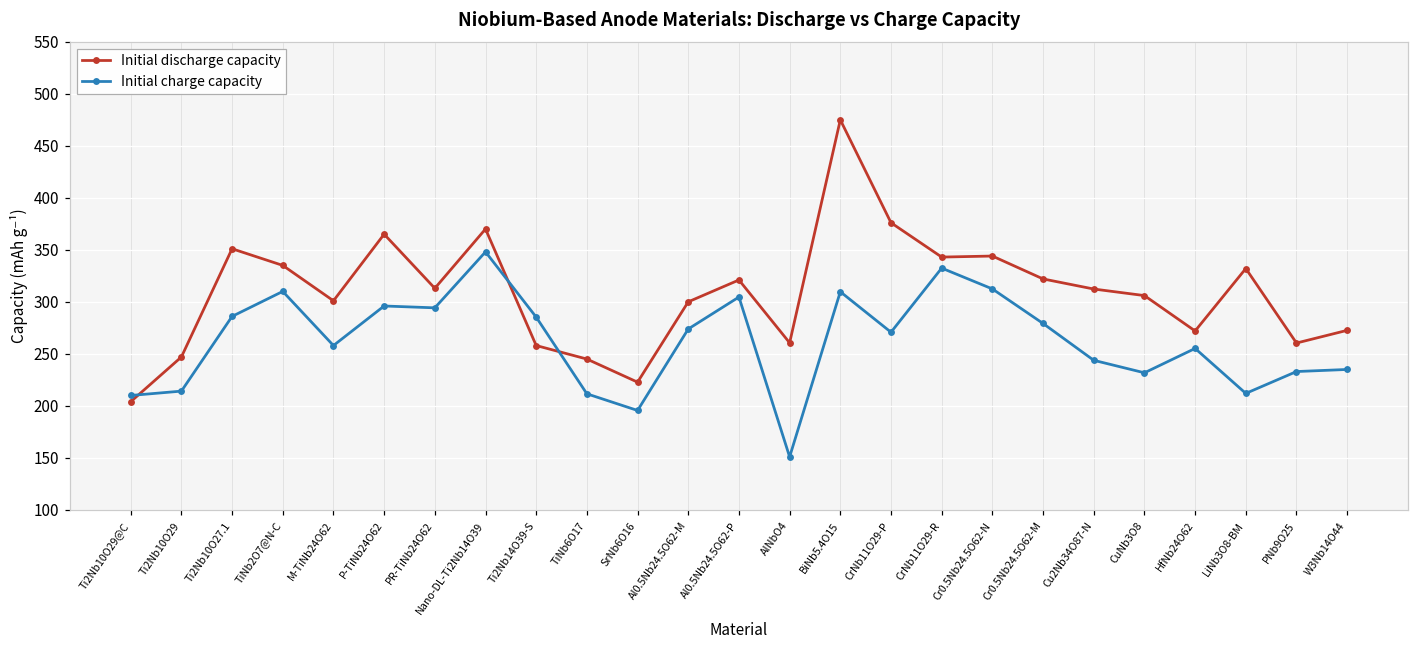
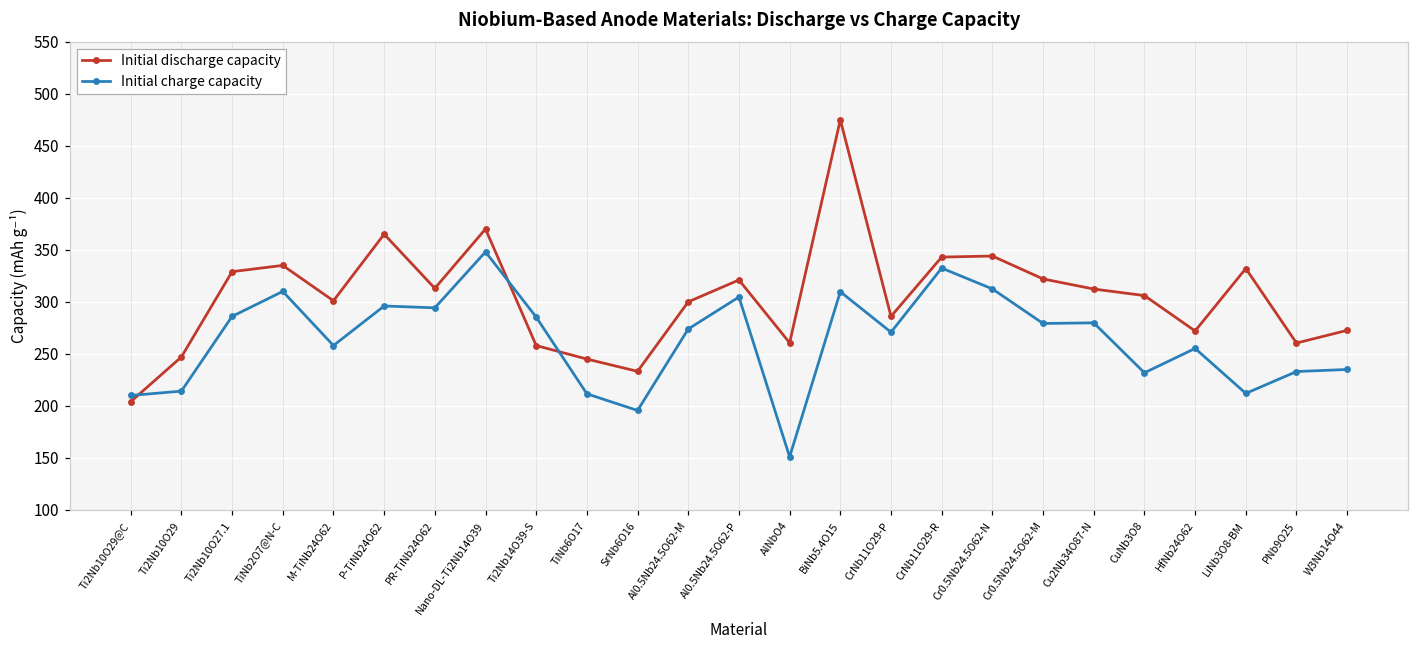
  {
    "Initial discharge capacity": {
      "Ti2Nb10O29@C": 200,
      "Ti2Nb10O29": 250,
-     "Ti2Nb10O27.1": 350,
+     "Ti2Nb10O27.1": 330,
      "TiNb2O7@N-C": 340,
      "M-TiNb24O62": 300,
      "P-TiNb24O62": 370,
      "PR-TiNb24O62": 310,
      "Nano-DL-Ti2Nb14O39": 370,
      "Ti2Nb14O39-S": 260,
      "TiNb6O17": 250,
-     "SrNb6O16": 220,
+     "SrNb6O16": 230,
      "Al0.5Nb24.5O62-M": 300,
      "Al0.5Nb24.5O62-P": 320,
      "AlNbO4": 260,
      "BiNb5.4O15": 470,
-     "CrNb11O29-P": 380,
+     "CrNb11O29-P": 290,
      "CrNb11O29-R": 340,
      "Cr0.5Nb24.5O62-N": 340,
      "Cr0.5Nb24.5O62-M": 320,
      "Cu2Nb34O87-N": 310,
      "CuNb3O8": 310,
      "HfNb24O62": 270,
      "LiNb3O8-BM": 330,
      "PNb9O25": 260,
      "W3Nb14O44": 270
    },
    "Initial charge capacity": {
      "Ti2Nb10O29@C": 210,
      "Ti2Nb10O29": 210,
      "Ti2Nb10O27.1": 290,
      "TiNb2O7@N-C": 310,
      "M-TiNb24O62": 260,
      "P-TiNb24O62": 300,
      "PR-TiNb24O62": 290,
      "Nano-DL-Ti2Nb14O39": 350,
      "Ti2Nb14O39-S": 290,
      "TiNb6O17": 210,
      "SrNb6O16": 200,
      "Al0.5Nb24.5O62-M": 270,
      "Al0.5Nb24.5O62-P": 300,
      "AlNbO4": 150,
      "BiNb5.4O15": 310,
      "CrNb11O29-P": 270,
      "CrNb11O29-R": 330,
      "Cr0.5Nb24.5O62-N": 310,
      "Cr0.5Nb24.5O62-M": 280,
-     "Cu2Nb34O87-N": 240,
+     "Cu2Nb34O87-N": 280,
      "CuNb3O8": 230,
      "HfNb24O62": 260,
      "LiNb3O8-BM": 210,
      "PNb9O25": 230,
      "W3Nb14O44": 240
    }
  }
